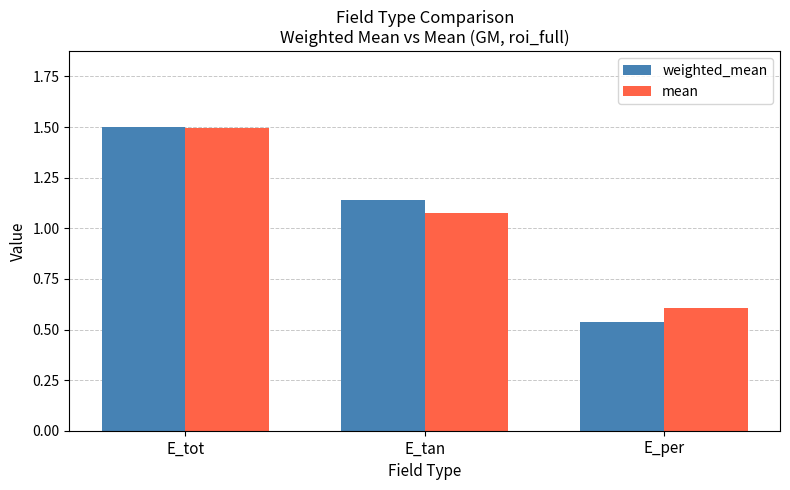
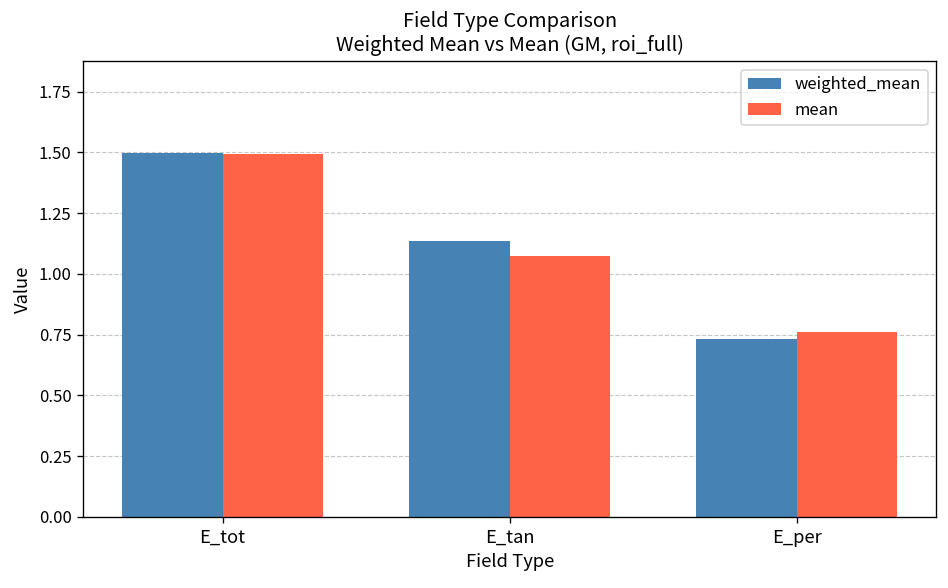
  {
    "weighted_mean": {
      "E_tot": 1.50,
      "E_tan": 1.14,
-     "E_per": 0.54
+     "E_per": 0.73
    },
    "mean": {
      "E_tot": 1.49,
      "E_tan": 1.08,
-     "E_per": 0.60
+     "E_per": 0.76
    }
  }
